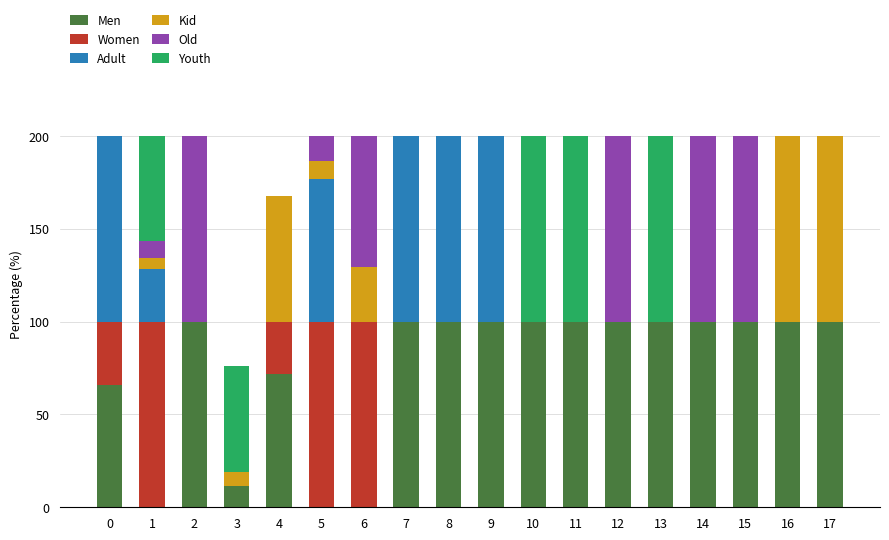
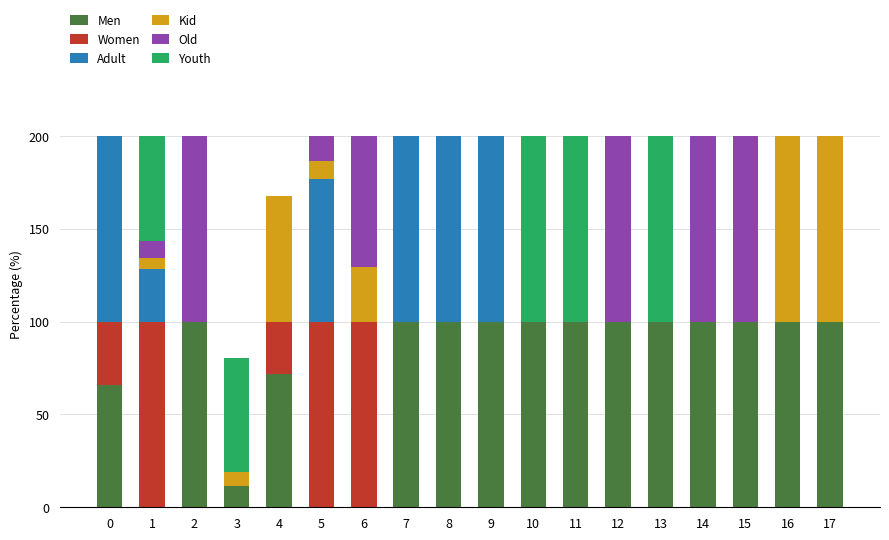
  {
    "Men": {
      "0": 66,
      "1": 0,
      "2": 100,
      "3": 11,
      "4": 72,
      "5": 0,
      "6": 0,
      "7": 100,
      "8": 100,
      "9": 100,
      "10": 100,
      "11": 100,
      "12": 100,
      "13": 100,
      "14": 100,
      "15": 100,
      "16": 100,
      "17": 100
    },
    "Adult": {
      "0": 100,
      "1": 29,
      "2": 0,
      "3": 0,
      "4": 0,
      "5": 77,
      "6": 0,
      "7": 100,
      "8": 100,
      "9": 100,
      "10": 0,
      "11": 0,
      "12": 0,
      "13": 0,
      "14": 0,
      "15": 0,
      "16": 0,
      "17": 0
    },
    "Kid": {
      "0": 0,
      "1": 6,
      "2": 0,
      "3": 8,
      "4": 68,
      "5": 10,
      "6": 29,
      "7": 0,
      "8": 0,
      "9": 0,
      "10": 0,
      "11": 0,
      "12": 0,
      "13": 0,
      "14": 0,
      "15": 0,
      "16": 100,
      "17": 100
    },
    "Old": {
      "0": 0,
      "1": 9,
      "2": 100,
      "3": 0,
      "4": 0,
      "5": 13,
      "6": 71,
      "7": 0,
      "8": 0,
      "9": 0,
      "10": 0,
      "11": 0,
      "12": 100,
      "13": 0,
      "14": 100,
      "15": 100,
      "16": 0,
      "17": 0
    },
    "Youth": {
      "0": 0,
      "1": 57,
      "2": 0,
-     "3": 57,
+     "3": 62,
      "4": 0,
      "5": 0,
      "6": 0,
      "7": 0,
      "8": 0,
      "9": 0,
      "10": 100,
      "11": 100,
      "12": 0,
      "13": 100,
      "14": 0,
      "15": 0,
      "16": 0,
      "17": 0
    }
  }
